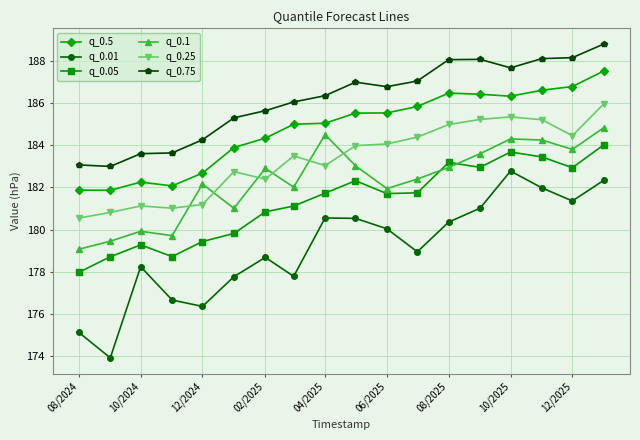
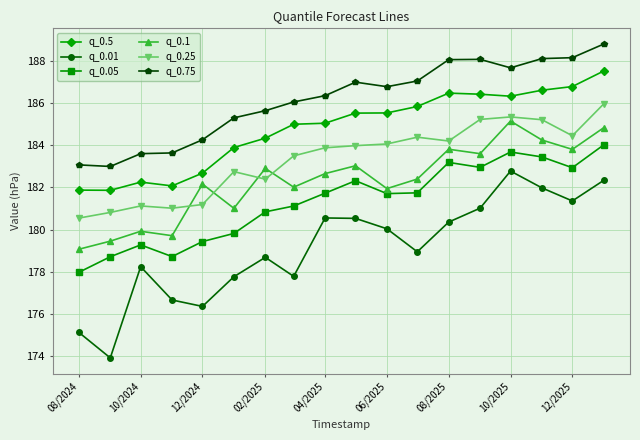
  {
    "q_0.1": {
      "08/2024": 179.1,
      "10/2024": 179.9,
      "12/2024": 182.2,
      "02/2025": 182.9,
-     "04/2025": 184.5,
+     "04/2025": 182.7,
      "06/2025": 181.9,
-     "08/2025": 183.0,
-     "10/2025": 184.3,
+     "08/2025": 183.8,
+     "10/2025": 185.2,
      "12/2025": 183.8
    },
    "q_0.25": {
      "08/2024": 180.5,
      "10/2024": 181.1,
      "12/2024": 181.2,
      "02/2025": 182.4,
-     "04/2025": 183.0,
+     "04/2025": 183.9,
      "06/2025": 184.1,
-     "08/2025": 185.0,
+     "08/2025": 184.2,
      "10/2025": 185.3,
      "12/2025": 184.5
    }
  }
